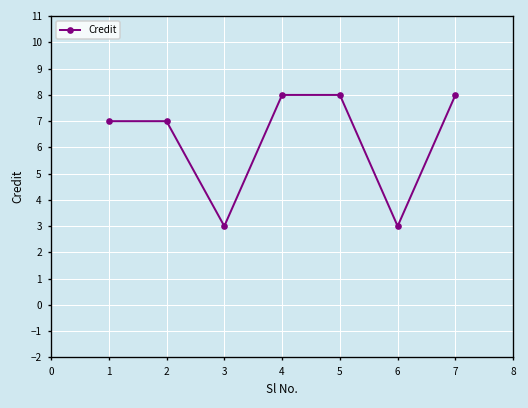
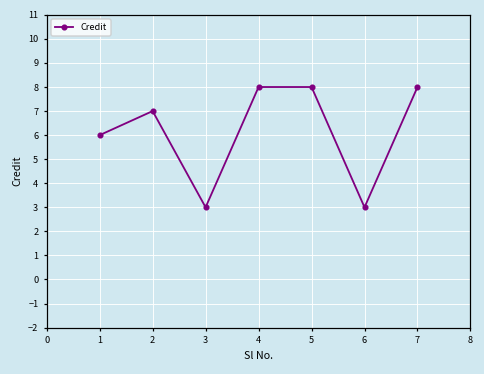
  {
-   "1": 7,
+   "1": 6,
    "2": 7,
    "3": 3,
    "4": 8,
    "5": 8,
    "6": 3,
    "7": 8
  }
